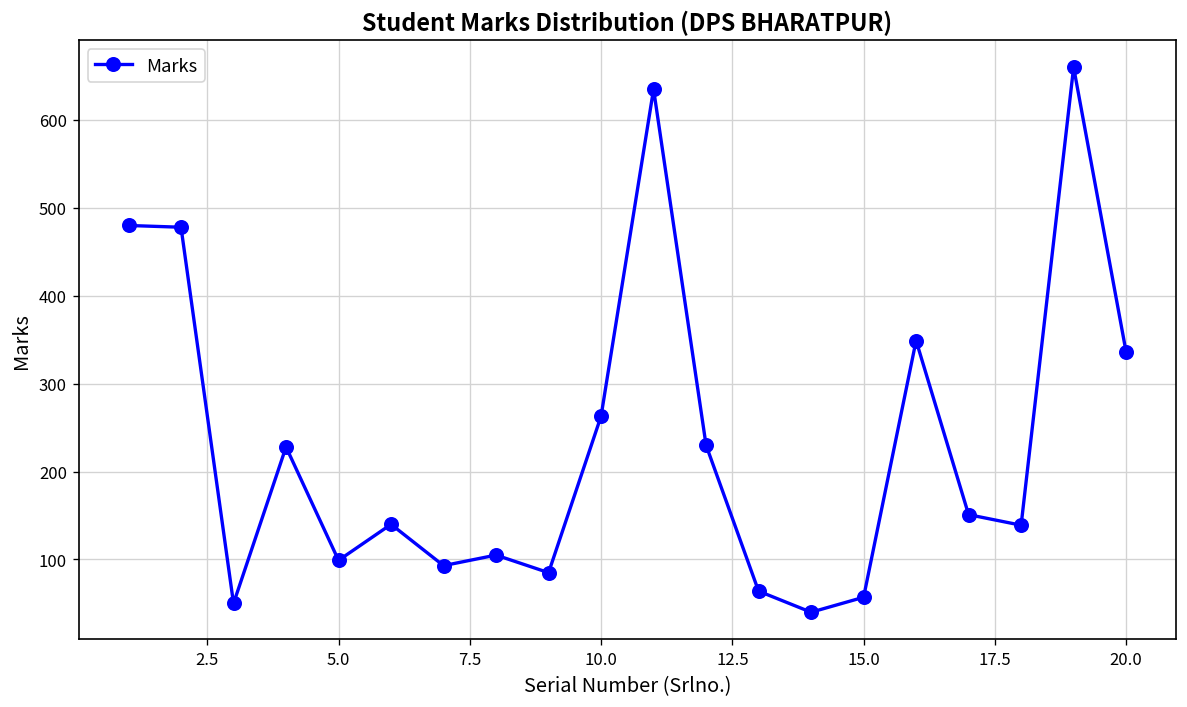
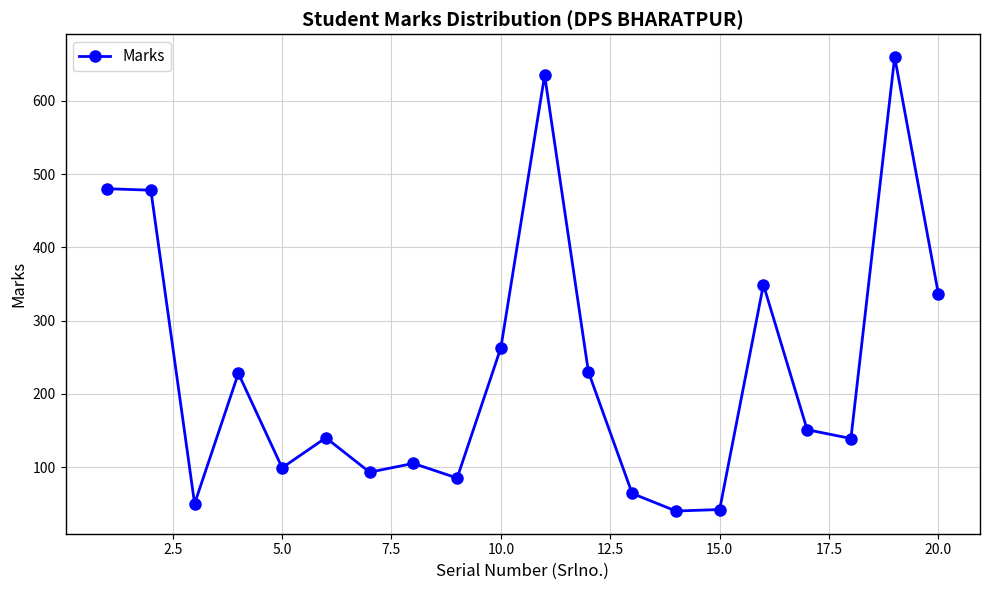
  {
    "5.0": 100,
    "10.0": 260,
-   "15.0": 60,
+   "15.0": 40,
    "20.0": 340
  }
